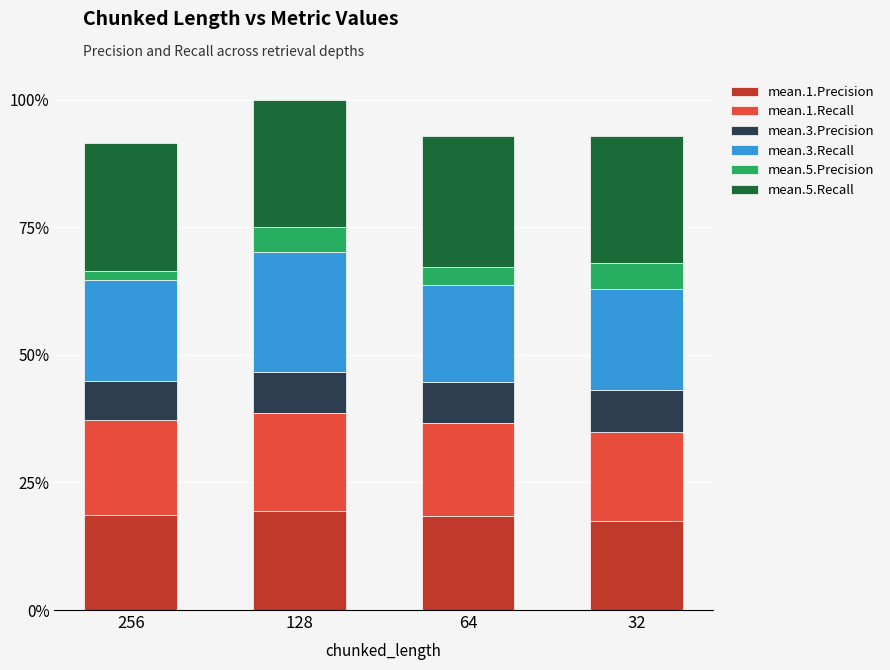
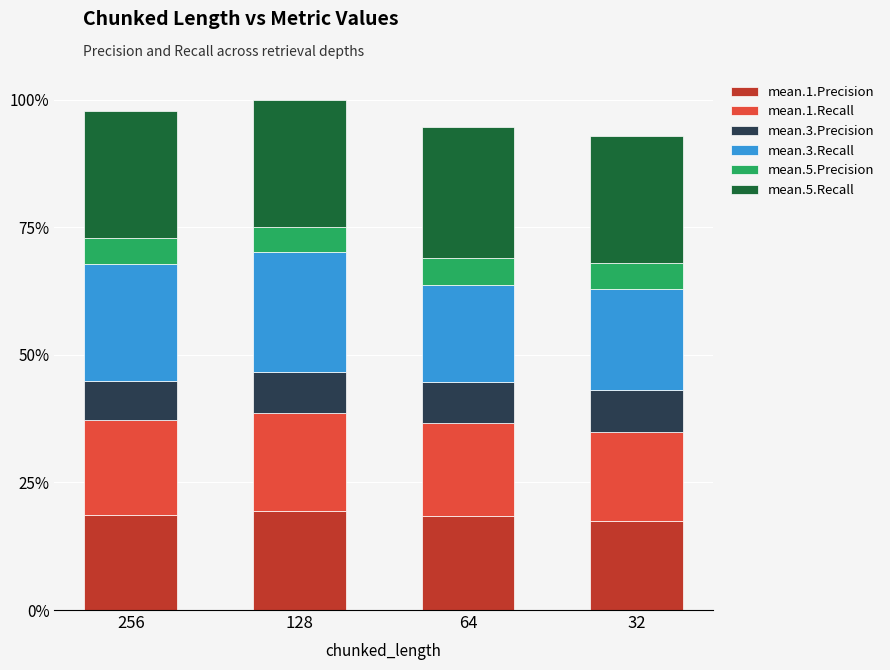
  {
    "mean.3.Recall": {
-     "256": "20%",
+     "256": "23%",
      "128": "23%",
      "64": "19%",
      "32": "20%"
    },
    "mean.5.Precision": {
-     "256": "2%",
+     "256": "5%",
      "128": "5%",
-     "64": "3%",
+     "64": "5%",
      "32": "5%"
    }
  }
